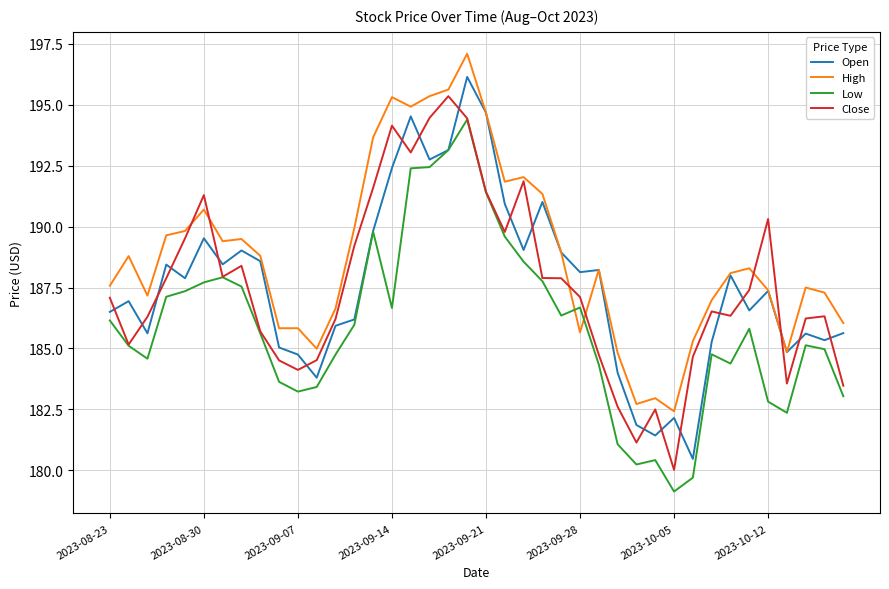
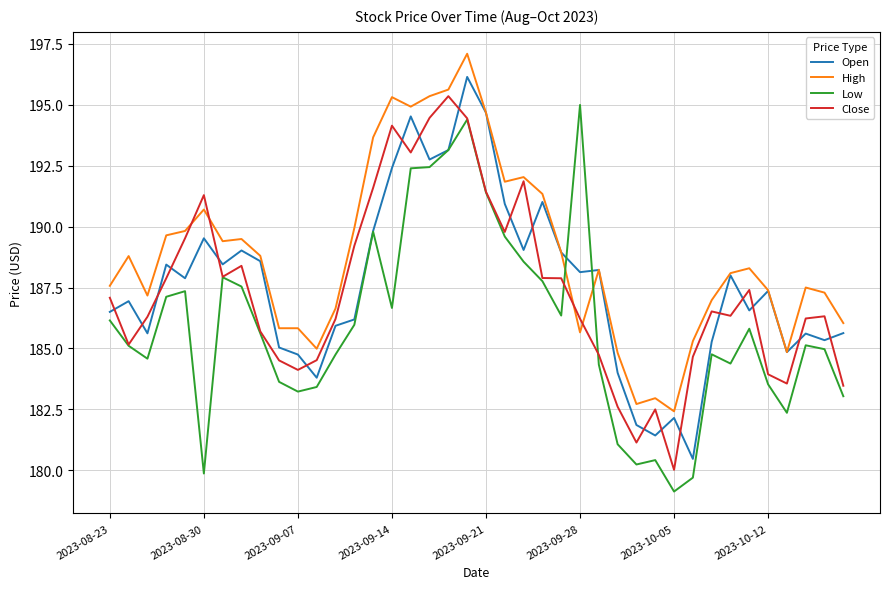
  {
    "Open": {
      "2023-08-23": 186.5,
      "2023-08-30": 189.5,
      "2023-09-07": 184.8,
      "2023-09-14": 192.4,
      "2023-09-28": 188.1,
      "2023-10-05": 182.2
    },
    "High": {
      "2023-08-23": 187.6,
      "2023-08-30": 190.7,
      "2023-09-07": 185.8,
      "2023-09-14": 195.3,
      "2023-09-28": 185.7,
      "2023-10-05": 182.4
    },
    "Low": {
      "2023-08-23": 186.2,
-     "2023-08-30": 187.7,
+     "2023-08-30": 179.9,
      "2023-09-07": 183.2,
      "2023-09-14": 186.7,
-     "2023-09-28": 186.7,
+     "2023-09-28": 195.0,
      "2023-10-05": 179.1,
-     "2023-10-12": 182.8
+     "2023-10-12": 183.5
    },
    "Close": {
      "2023-08-23": 187.1,
      "2023-08-30": 191.3,
      "2023-09-07": 184.1,
      "2023-09-14": 194.1,
-     "2023-09-28": 187.1,
+     "2023-09-28": 186.2,
      "2023-10-05": 180.0,
-     "2023-10-12": 190.3
+     "2023-10-12": 183.9
    }
  }
